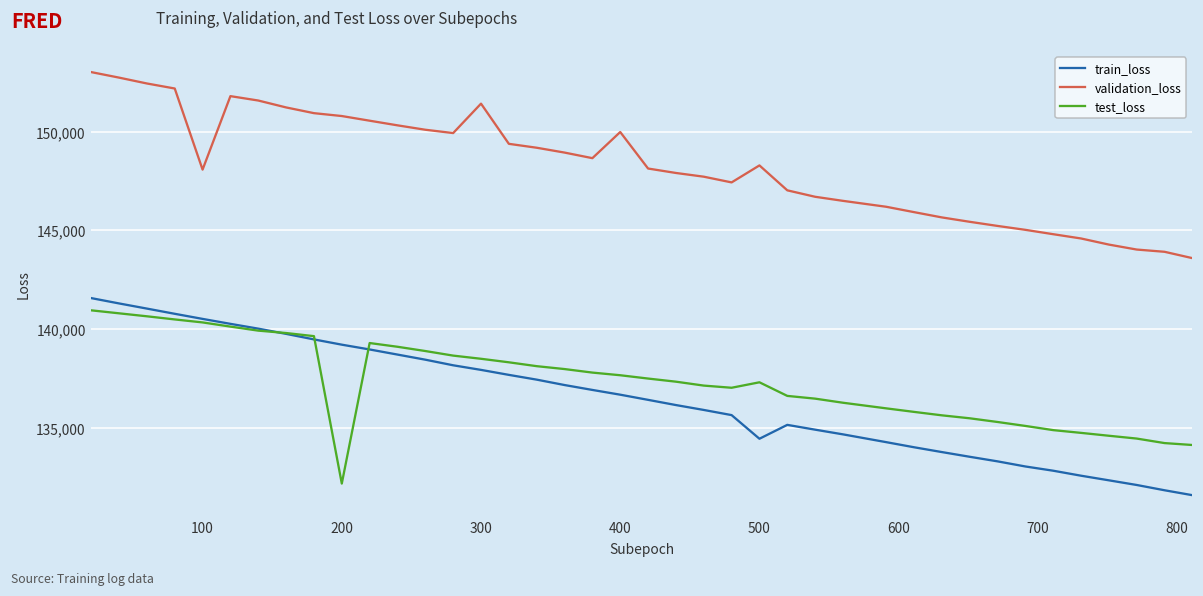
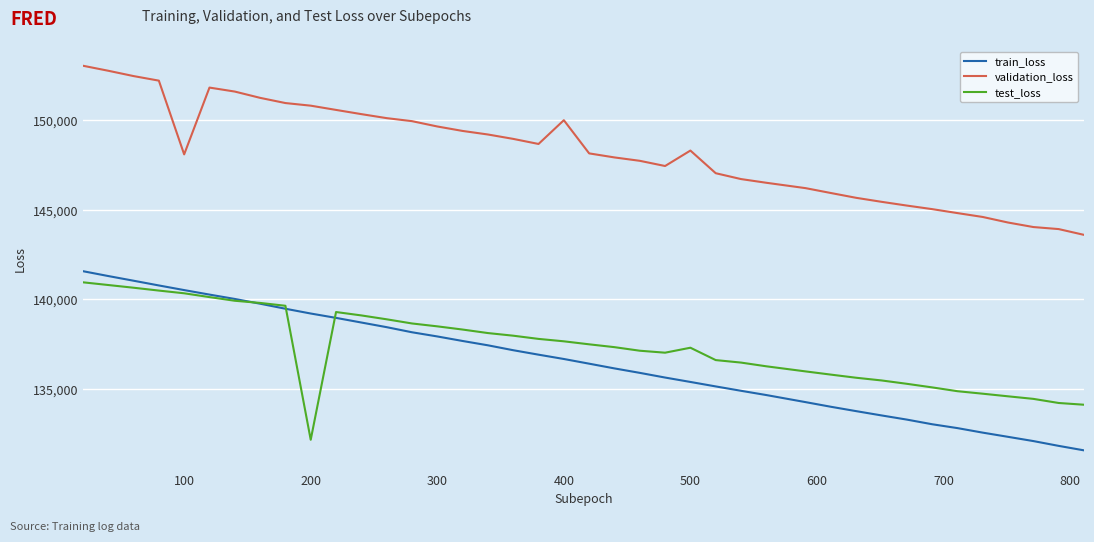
  {
    "train_loss": {
      "100": "140,500",
      "200": "139,200",
      "300": "137,900",
      "400": "136,700",
-     "500": "134,400"
+     "500": "135,400"
    },
    "validation_loss": {
      "100": "148,100",
      "200": "150,800",
-     "300": "151,400",
+     "300": "149,600",
      "400": "150,000",
      "500": "148,300"
    },
    "test_loss": {
      "100": "140,300",
      "200": "132,200",
      "300": "138,500",
      "400": "137,700",
      "500": "137,300"
    }
  }
